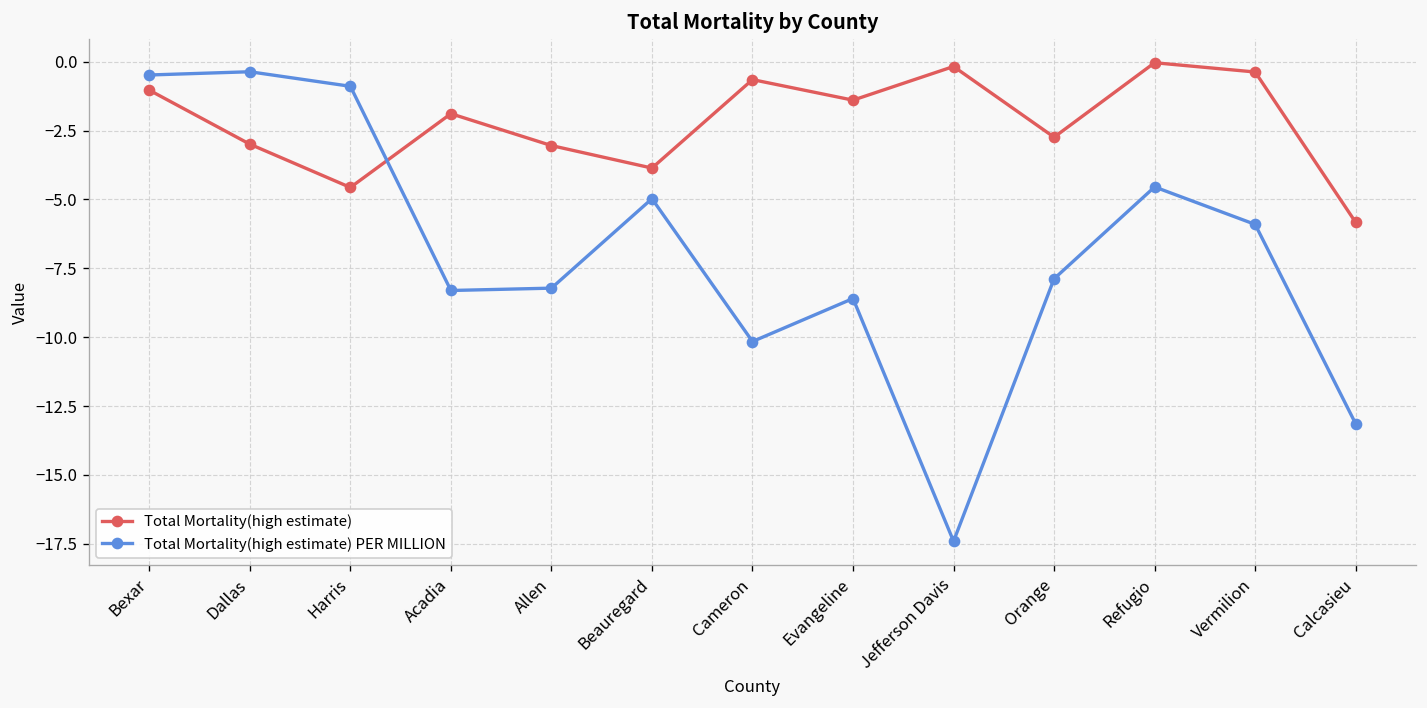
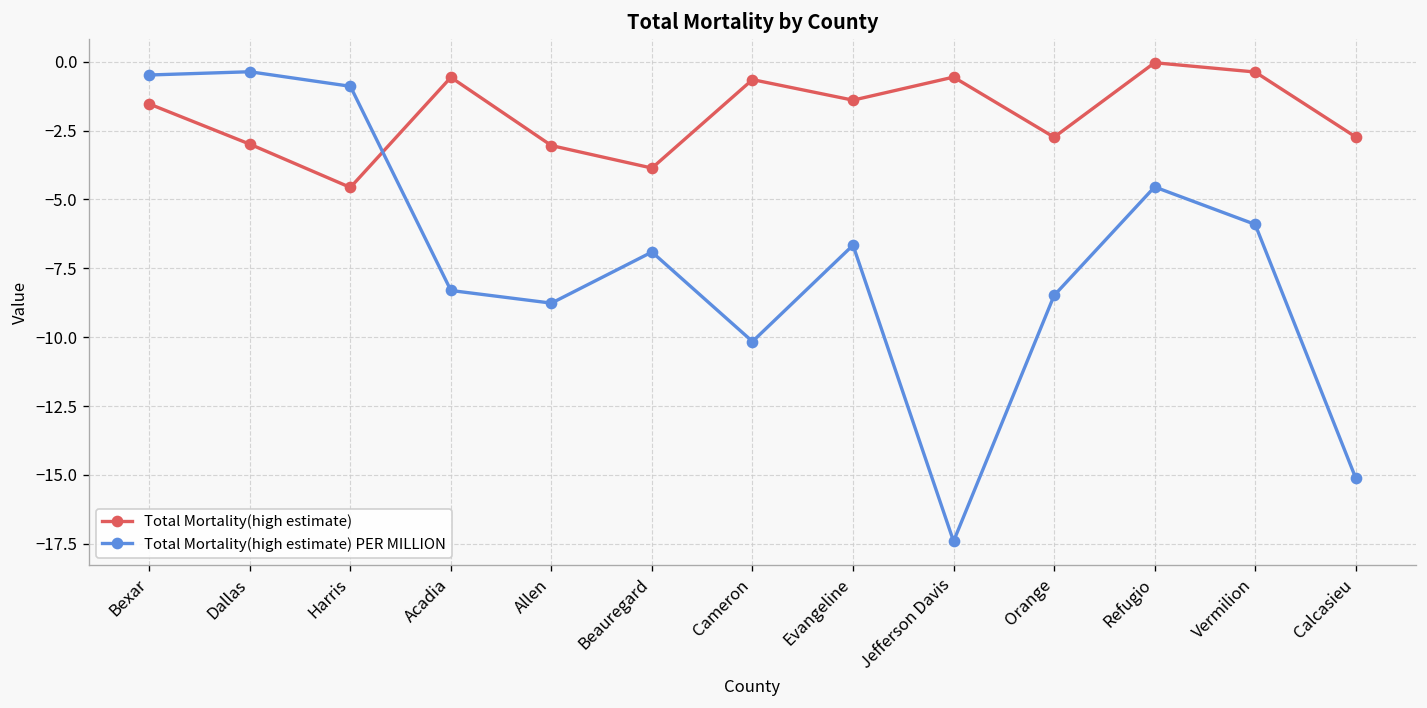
  {
    "Total Mortality(high estimate)": {
-     "Bexar": -1.0,
+     "Bexar": -1.5,
      "Dallas": -3.0,
      "Harris": -4.6,
-     "Acadia": -1.9,
+     "Acadia": -0.6,
      "Allen": -3.0,
      "Beauregard": -3.9,
      "Cameron": -0.7,
      "Evangeline": -1.4,
-     "Jefferson Davis": -0.2,
+     "Jefferson Davis": -0.6,
      "Orange": -2.7,
      "Refugio": 0.0,
      "Vermilion": -0.4,
-     "Calcasieu": -5.8
+     "Calcasieu": -2.7
    },
    "Total Mortality(high estimate) PER MILLION": {
      "Bexar": -0.5,
      "Dallas": -0.4,
      "Harris": -0.9,
      "Acadia": -8.3,
-     "Allen": -8.2,
-     "Beauregard": -5.0,
+     "Allen": -8.8,
+     "Beauregard": -6.9,
      "Cameron": -10.2,
-     "Evangeline": -8.6,
+     "Evangeline": -6.7,
      "Jefferson Davis": -17.4,
-     "Orange": -7.9,
+     "Orange": -8.5,
      "Refugio": -4.5,
      "Vermilion": -5.9,
-     "Calcasieu": -13.1
+     "Calcasieu": -15.1
    }
  }
